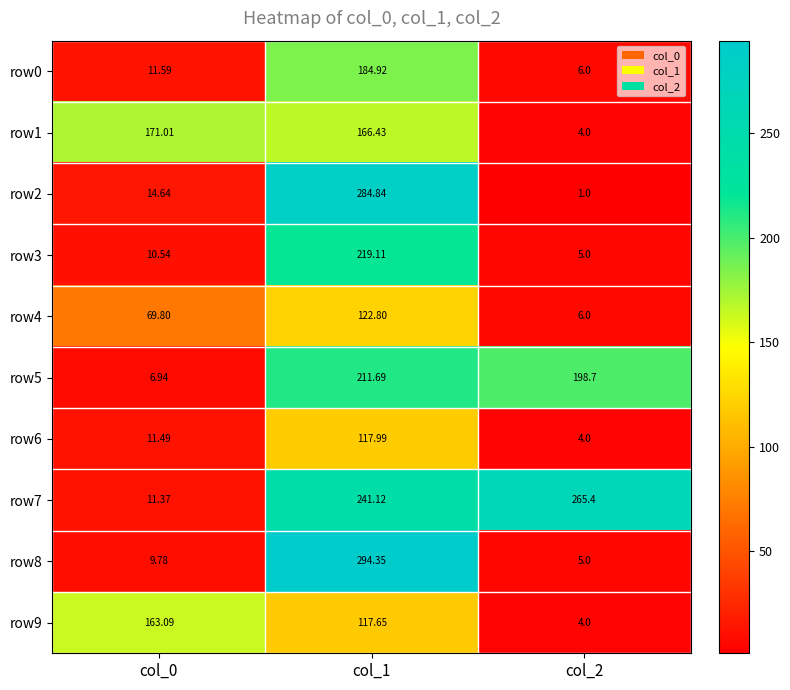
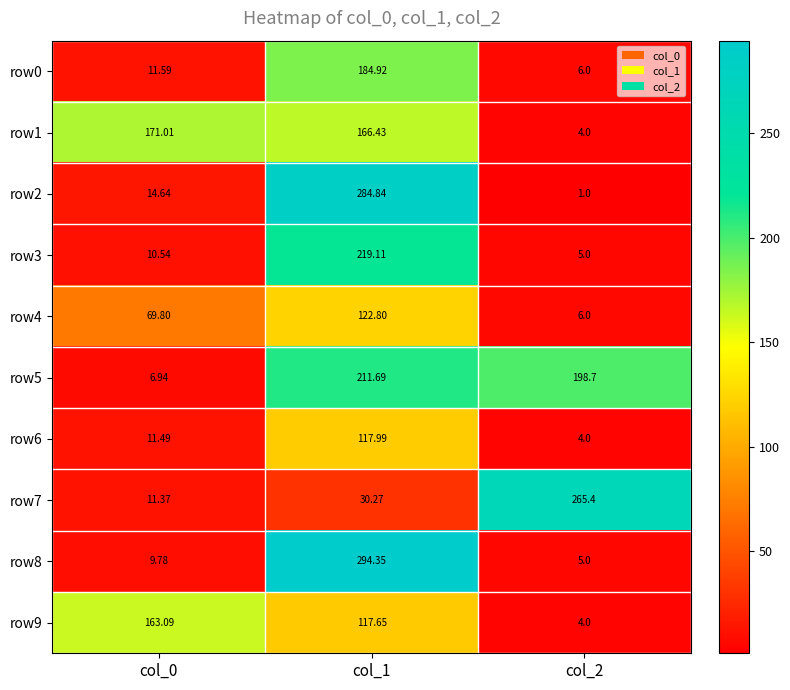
  {
    "row0": {
      "col_0": 11.59,
      "col_1": 184.92,
      "col_2": 6.0
    },
    "row1": {
      "col_0": 171.01,
      "col_1": 166.43,
      "col_2": 4.0
    },
    "row2": {
      "col_0": 14.64,
      "col_1": 284.84,
      "col_2": 1.0
    },
    "row3": {
      "col_0": 10.54,
      "col_1": 219.11,
      "col_2": 5.0
    },
    "row4": {
      "col_0": 69.80,
      "col_1": 122.80,
      "col_2": 6.0
    },
    "row5": {
      "col_0": 6.94,
      "col_1": 211.69,
      "col_2": 198.7
    },
    "row6": {
      "col_0": 11.49,
      "col_1": 117.99,
      "col_2": 4.0
    },
    "row7": {
      "col_0": 11.37,
-     "col_1": 241.12,
+     "col_1": 30.27,
      "col_2": 265.4
    },
    "row8": {
      "col_0": 9.78,
      "col_1": 294.35,
      "col_2": 5.0
    },
    "row9": {
      "col_0": 163.09,
      "col_1": 117.65,
      "col_2": 4.0
    }
  }
